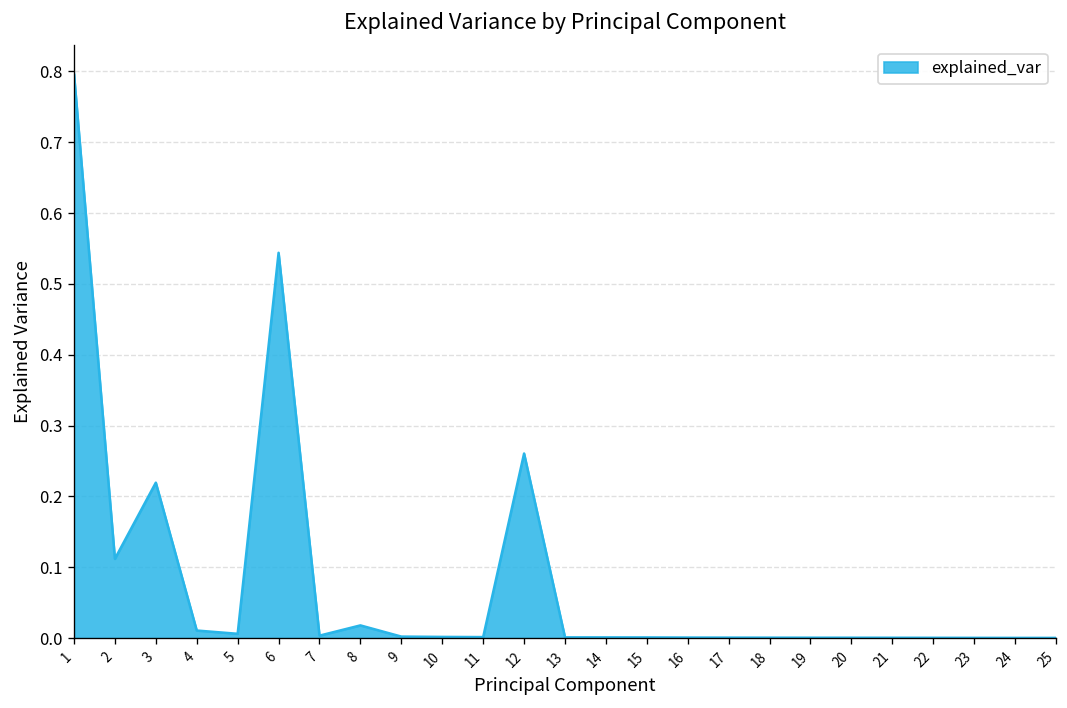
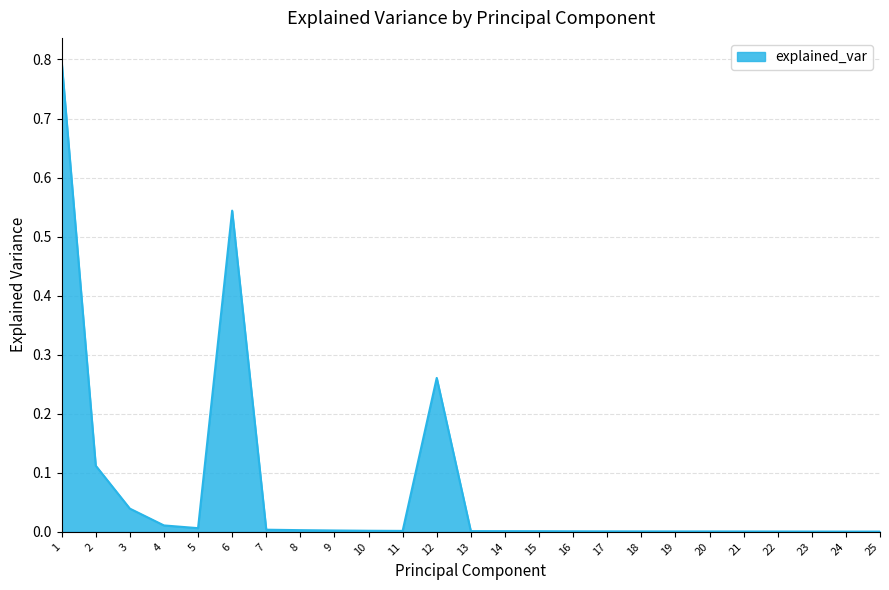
  {
    "1": 0.80,
    "2": 0.11,
-   "3": 0.22,
+   "3": 0.04,
    "4": 0.01,
    "5": 0.01,
    "6": 0.54,
    "7": 0.00,
-   "8": 0.02,
+   "8": 0.00,
    "9": 0.00,
    "10": 0.00,
    "11": 0.00,
    "12": 0.26,
    "13": 0.00,
    "14": 0.00,
    "15": 0.00,
    "16": 0.00,
    "17": 0.00,
    "18": 0.00,
    "19": 0.00,
    "20": 0.00,
    "21": 0.00,
    "22": 0.00,
    "23": 0.00,
    "24": 0.00,
    "25": 0.00
  }
